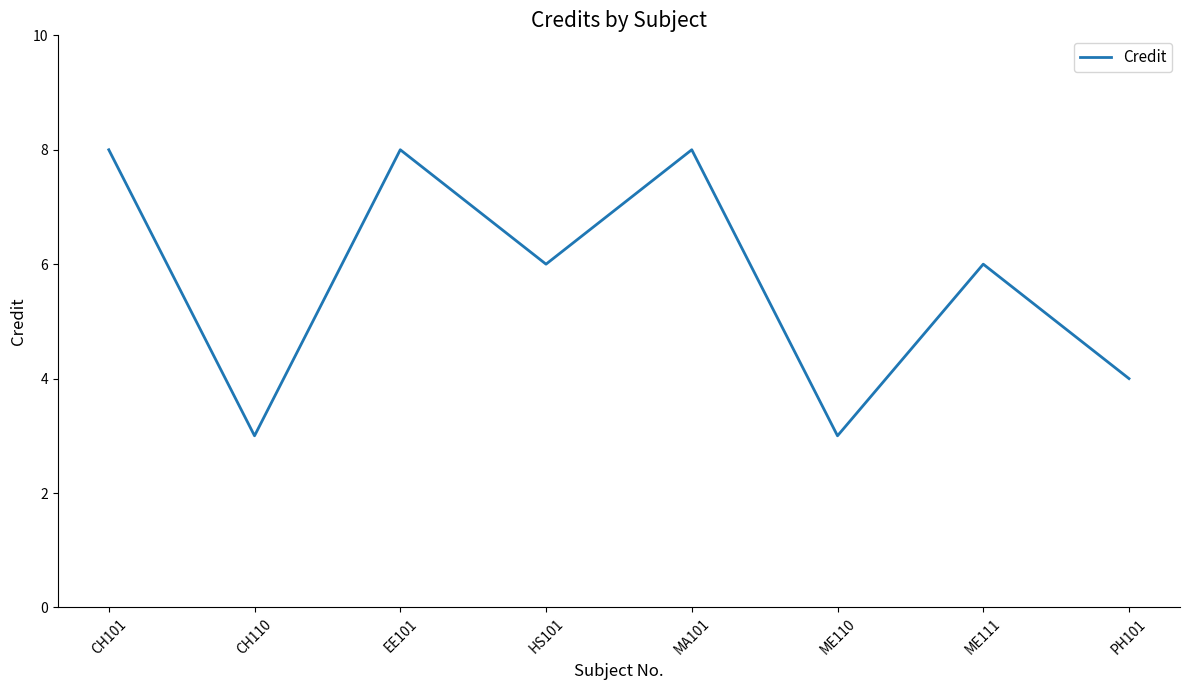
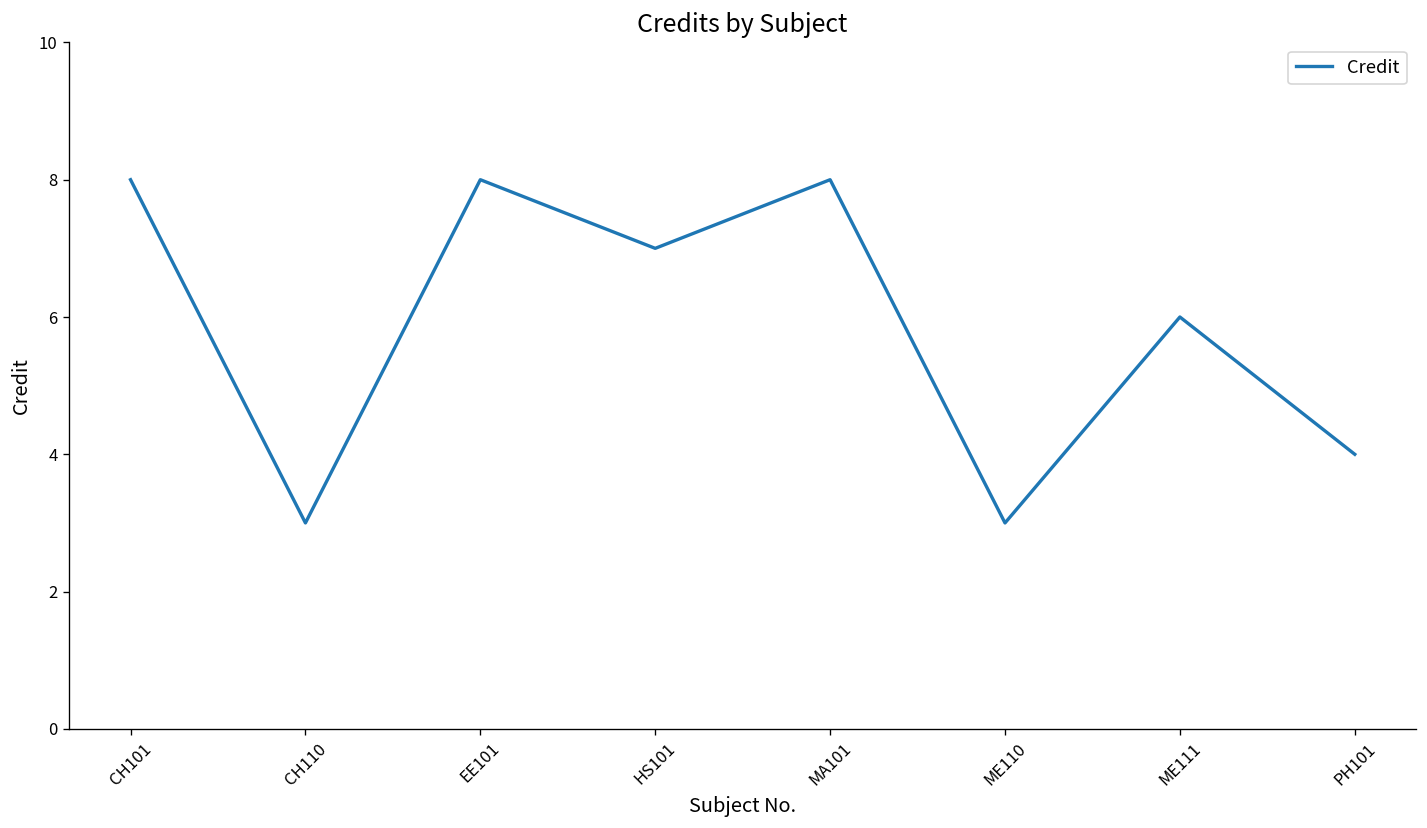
  {
    "CH101": 8,
    "CH110": 3,
    "EE101": 8,
-   "HS101": 6,
+   "HS101": 7,
    "MA101": 8,
    "ME110": 3,
    "ME111": 6,
    "PH101": 4
  }
